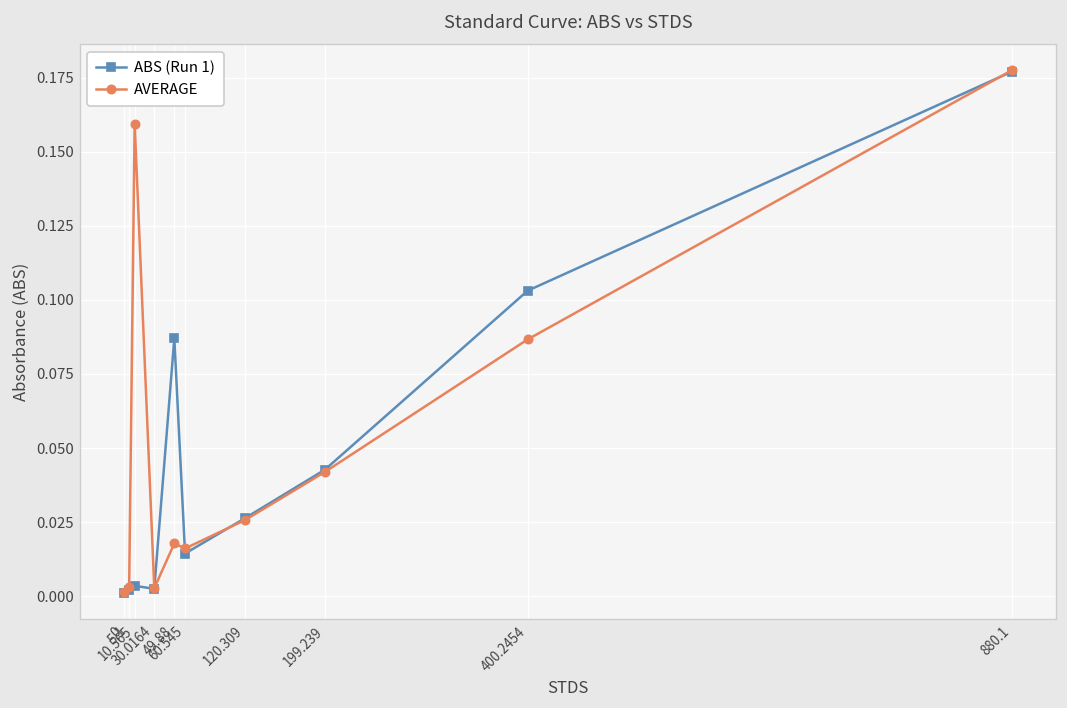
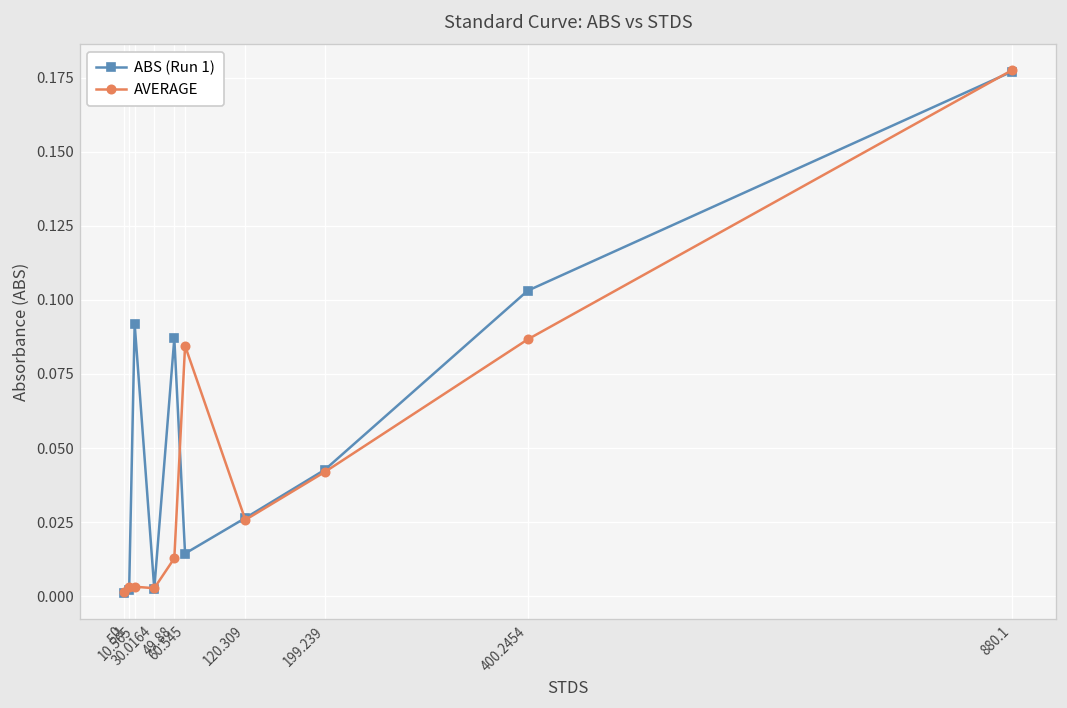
  {
    "ABS (Run 1)": {
-     "10.565": 0.004,
+     "10.565": 0.092,
      "49.88": 0.087,
      "60.545": 0.014,
      "400.2454": 0.103
    },
    "AVERAGE": {
-     "10.565": 0.160,
-     "49.88": 0.018,
-     "60.545": 0.016,
+     "10.565": 0.003,
+     "49.88": 0.013,
+     "60.545": 0.085,
      "400.2454": 0.087
    }
  }
